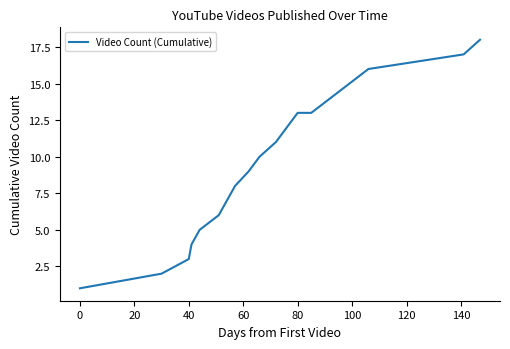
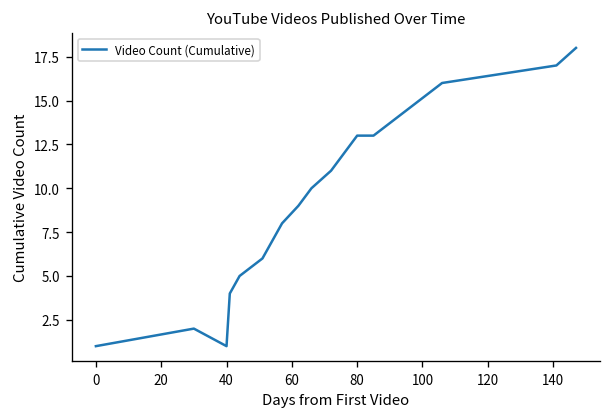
  {
    "0": 1,
-   "40": 3,
+   "40": 1,
    "80": 13
  }
